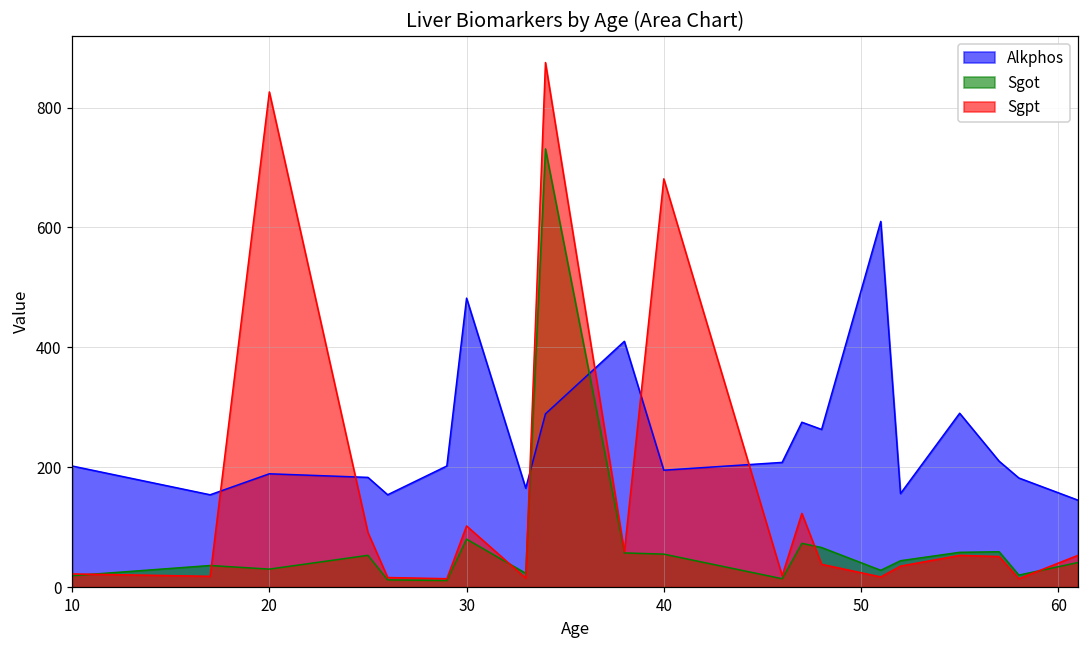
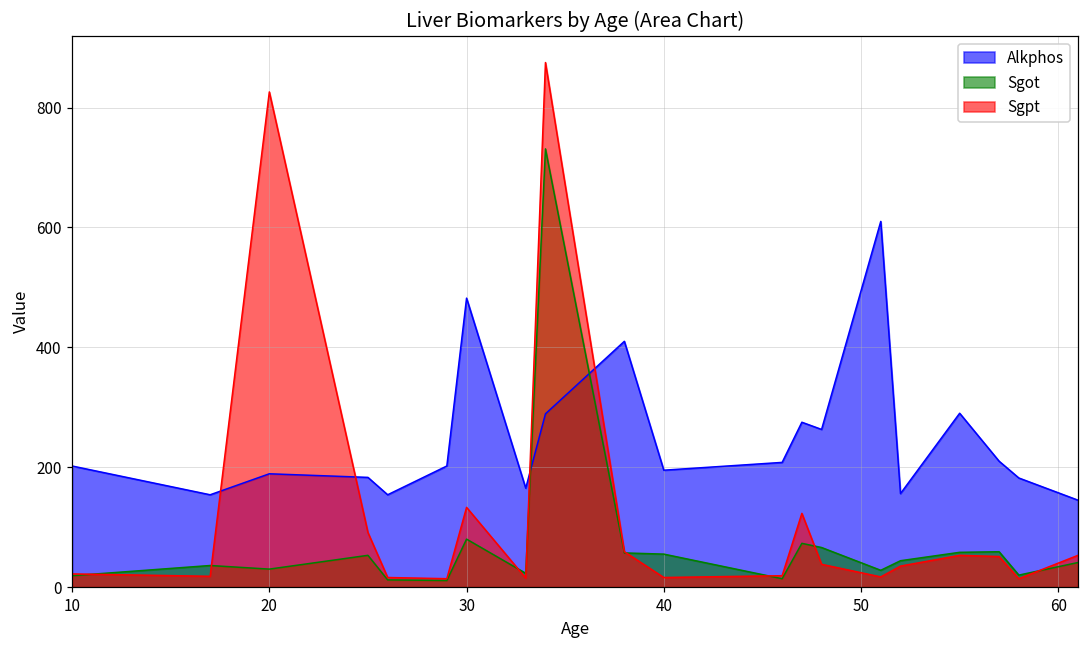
  {
    "Alkphos": {
      "10": 200,
      "20": 190,
      "30": 480,
      "40": 200
    },
    "Sgot": {
      "20": 30,
      "30": 80,
      "40": 60
    },
    "Sgpt": {
      "20": 830,
-     "30": 100,
-     "40": 680
+     "30": 130,
+     "40": 20
    }
  }
